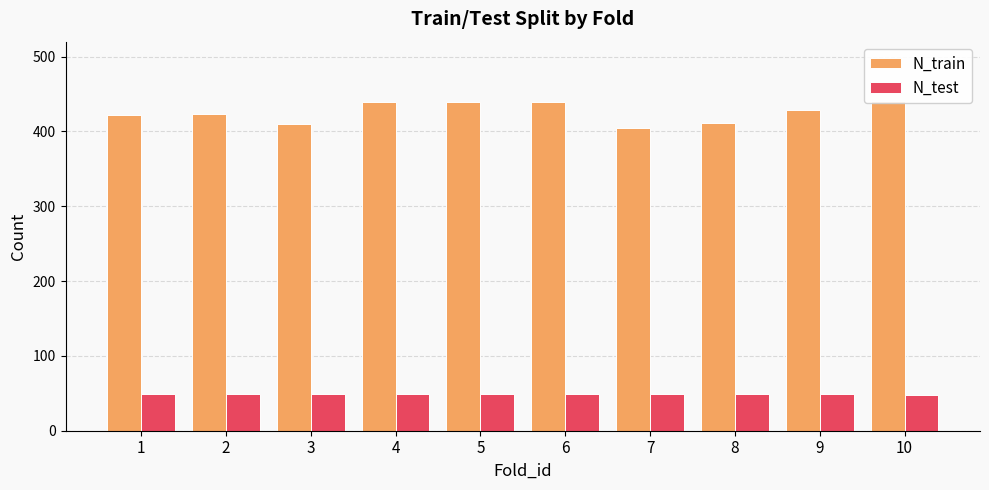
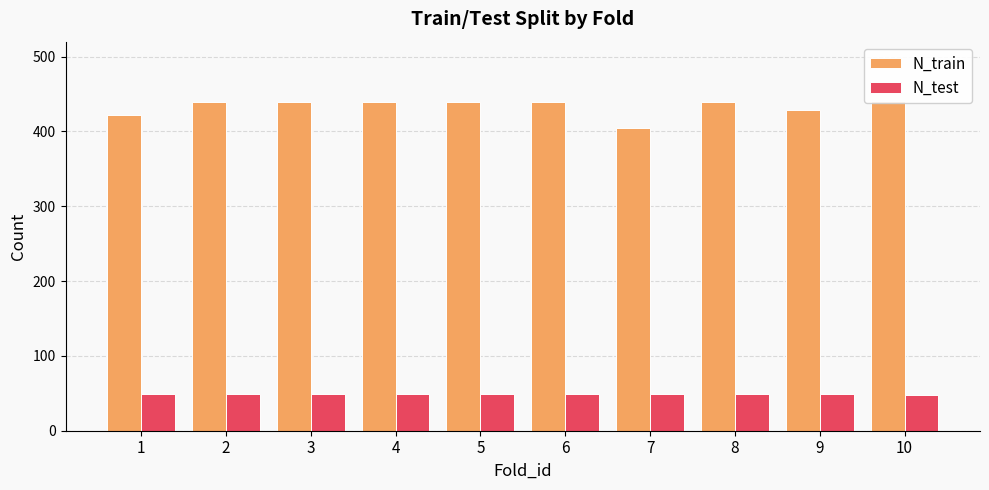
  {
    "N_train": {
      "1": 420,
-     "2": 420,
-     "3": 410,
+     "2": 440,
+     "3": 440,
      "4": 440,
      "5": 440,
      "6": 440,
      "7": 410,
-     "8": 410,
+     "8": 440,
      "9": 430
    },
    "N_test": {
      "1": 50,
      "2": 50,
      "3": 50,
      "4": 50,
      "5": 50,
      "6": 50,
      "7": 50,
      "8": 50,
      "9": 50,
      "10": 50
    }
  }
